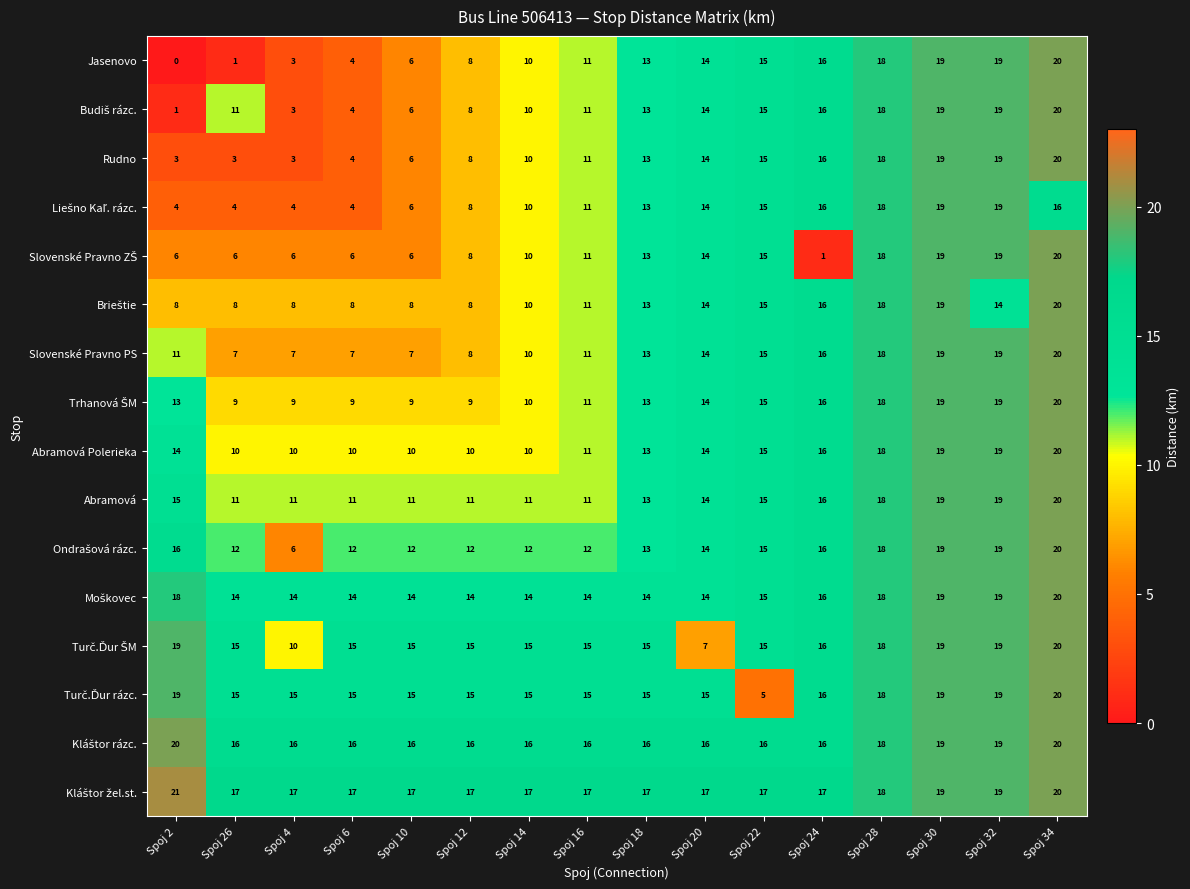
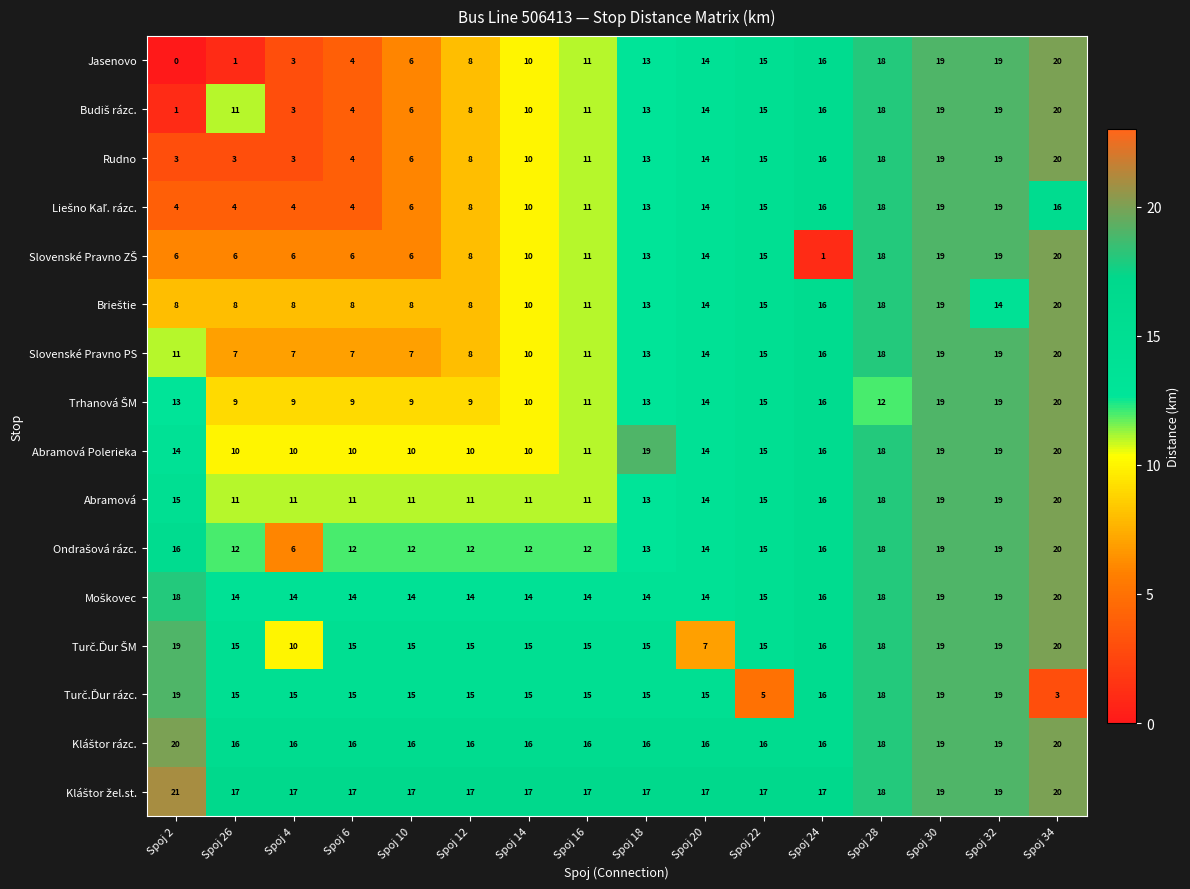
  {
    "Trhanová ŠM": {
      "Spoj 2": 13,
      "Spoj 26": 9,
      "Spoj 4": 9,
      "Spoj 6": 9,
      "Spoj 10": 9,
      "Spoj 12": 9,
      "Spoj 14": 10,
      "Spoj 16": 11,
      "Spoj 18": 13,
      "Spoj 20": 14,
      "Spoj 22": 15,
      "Spoj 24": 16,
-     "Spoj 28": 18,
+     "Spoj 28": 12,
      "Spoj 30": 19,
      "Spoj 32": 19,
      "Spoj 34": 20
    },
    "Abramová Polerieka": {
      "Spoj 2": 14,
      "Spoj 26": 10,
      "Spoj 4": 10,
      "Spoj 6": 10,
      "Spoj 10": 10,
      "Spoj 12": 10,
      "Spoj 14": 10,
      "Spoj 16": 11,
-     "Spoj 18": 13,
+     "Spoj 18": 19,
      "Spoj 20": 14,
      "Spoj 22": 15,
      "Spoj 24": 16,
      "Spoj 28": 18,
      "Spoj 30": 19,
      "Spoj 32": 19,
      "Spoj 34": 20
    },
    "Turč.Ďur rázc.": {
      "Spoj 2": 19,
      "Spoj 26": 15,
      "Spoj 4": 15,
      "Spoj 6": 15,
      "Spoj 10": 15,
      "Spoj 12": 15,
      "Spoj 14": 15,
      "Spoj 16": 15,
      "Spoj 18": 15,
      "Spoj 20": 15,
      "Spoj 22": 5,
      "Spoj 24": 16,
      "Spoj 28": 18,
      "Spoj 30": 19,
      "Spoj 32": 19,
-     "Spoj 34": 20
+     "Spoj 34": 3
    }
  }
